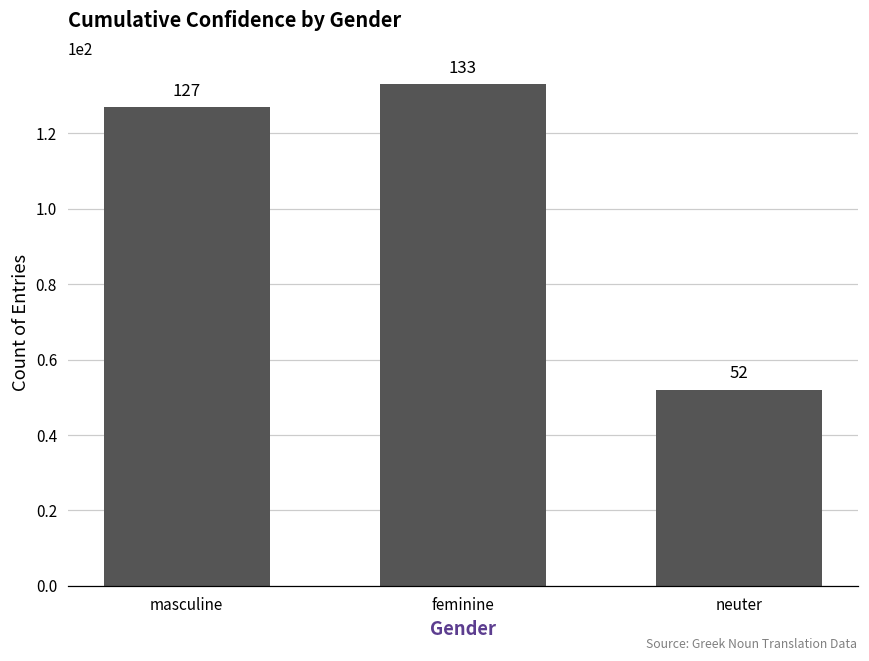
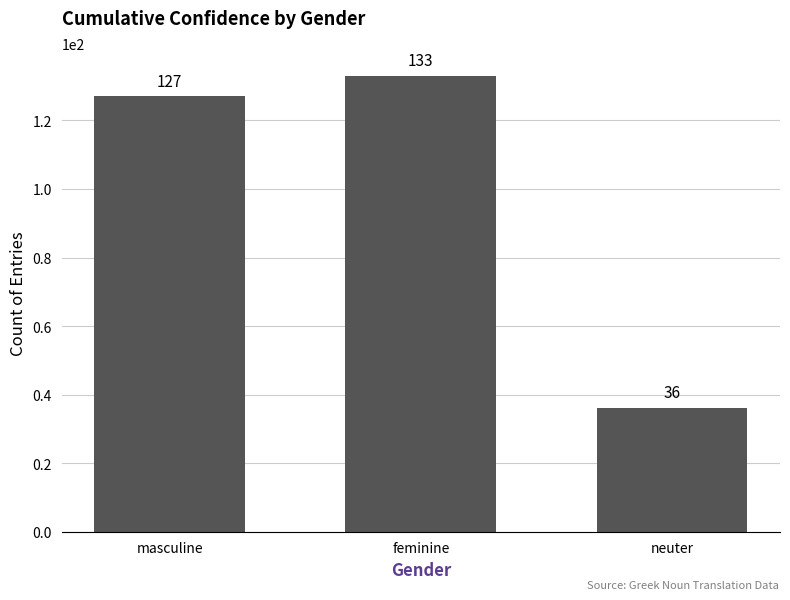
  {
    "masculine": 127,
    "feminine": 133,
-   "neuter": 52
+   "neuter": 36
  }
